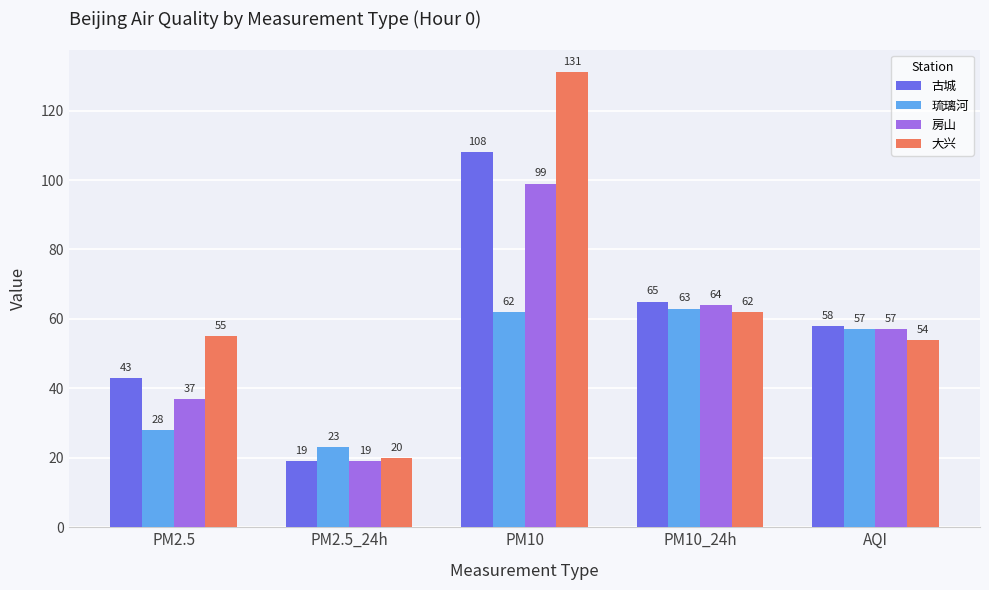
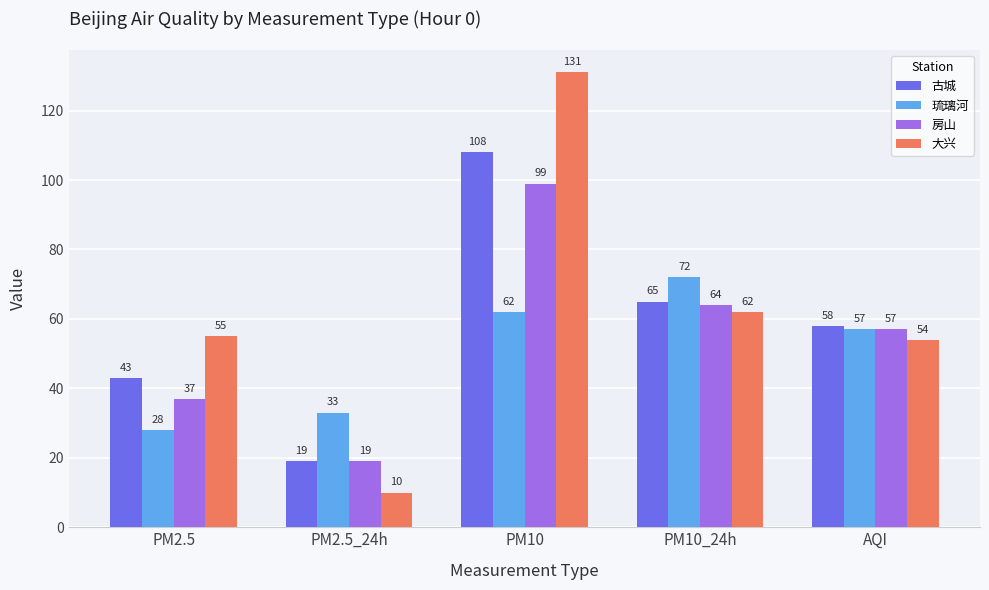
  {
    "琉璃河": {
      "PM2.5": 28,
-     "PM2.5_24h": 23,
+     "PM2.5_24h": 33,
      "PM10": 62,
-     "PM10_24h": 63,
+     "PM10_24h": 72,
      "AQI": 57
    },
    "大兴": {
      "PM2.5": 55,
-     "PM2.5_24h": 20,
+     "PM2.5_24h": 10,
      "PM10": 131,
      "PM10_24h": 62,
      "AQI": 54
    }
  }
